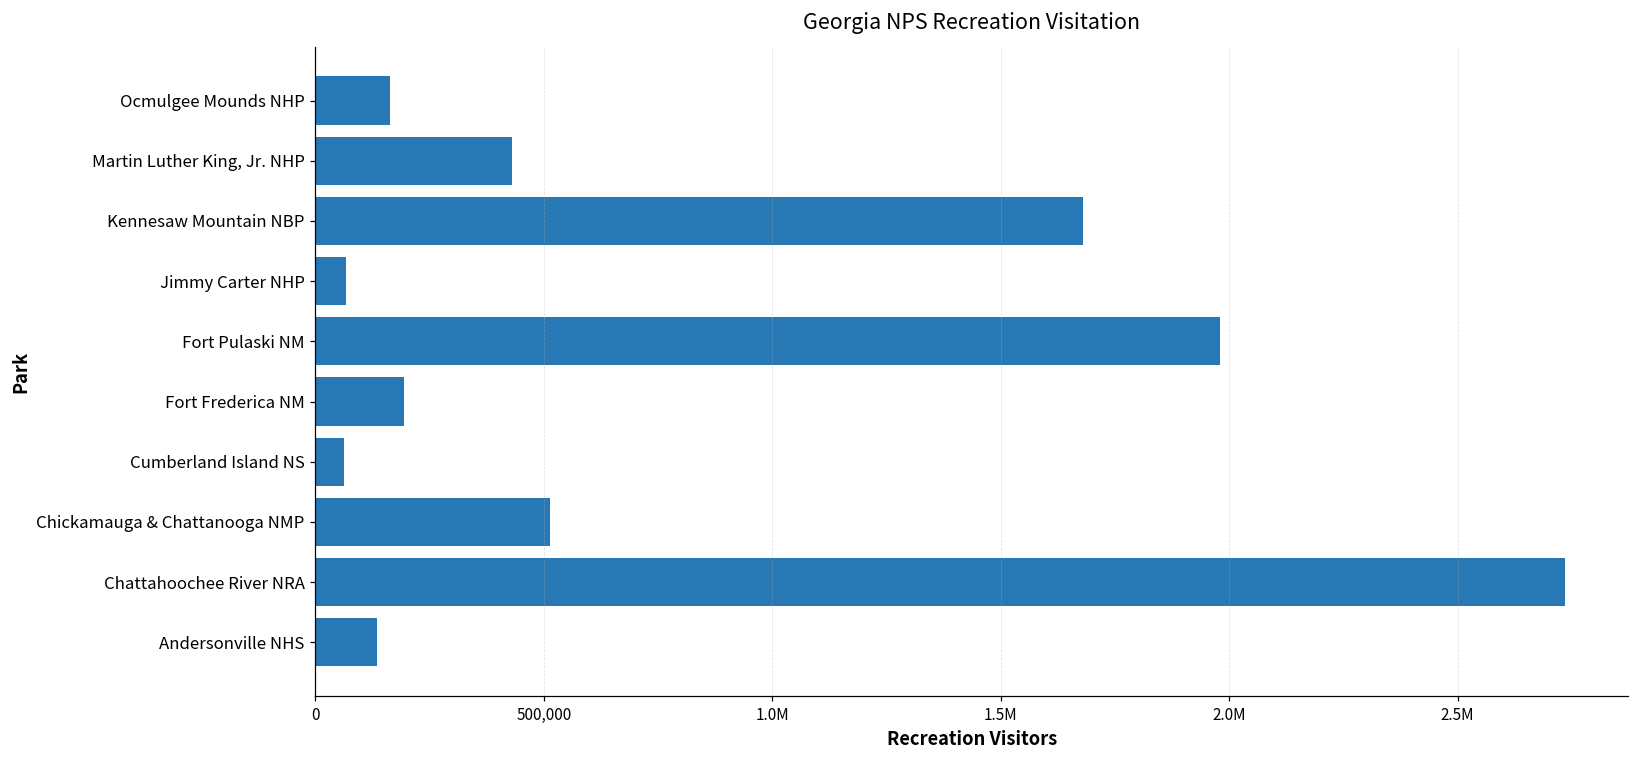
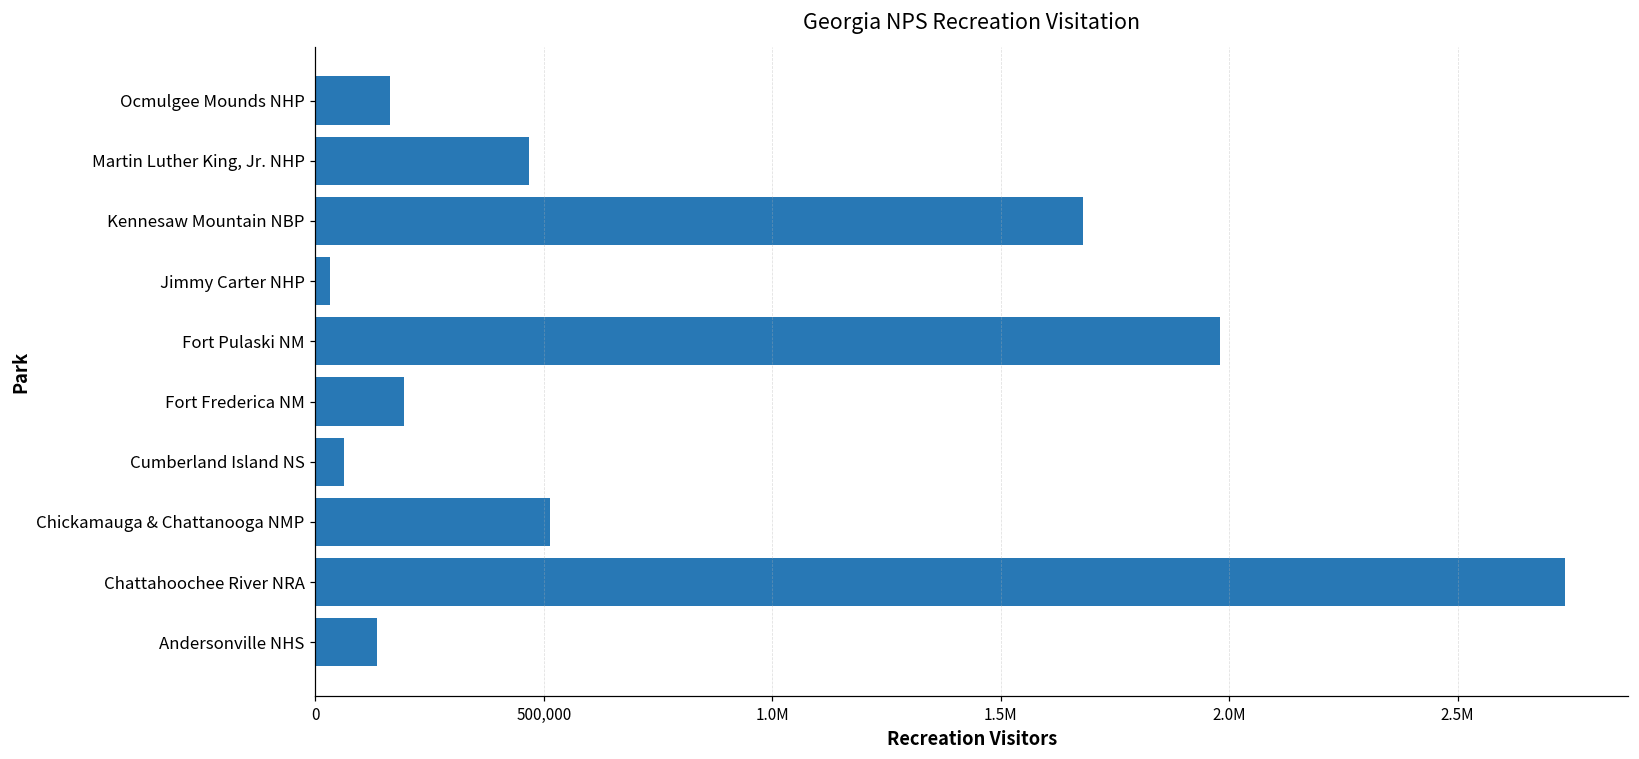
  {
    "Ocmulgee Mounds NHP": "160,000",
-   "Martin Luther King, Jr. NHP": "430,000",
+   "Martin Luther King, Jr. NHP": "470,000",
    "Kennesaw Mountain NBP": "1,680,000",
-   "Jimmy Carter NHP": "70,000",
+   "Jimmy Carter NHP": "30,000",
    "Fort Pulaski NM": "1,980,000",
    "Fort Frederica NM": "190,000",
    "Cumberland Island NS": "60,000",
    "Chickamauga & Chattanooga NMP": "510,000",
    "Chattahoochee River NRA": "2,740,000",
    "Andersonville NHS": "130,000"
  }
